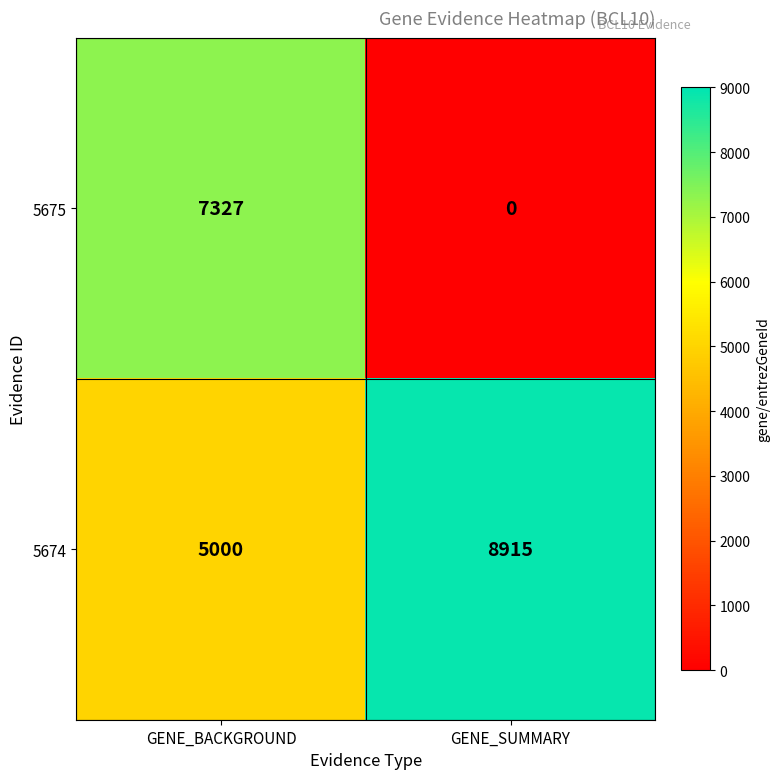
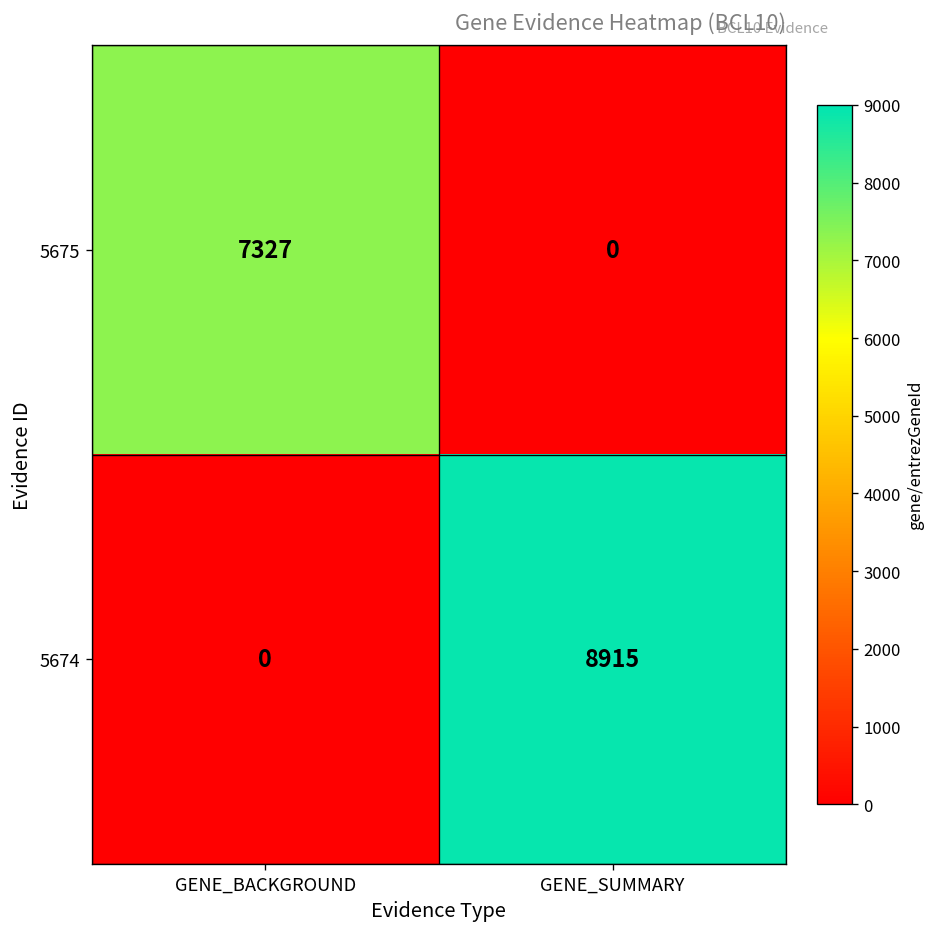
  {
    "5675": {
      "GENE_BACKGROUND": 7327,
      "GENE_SUMMARY": 0
    },
    "5674": {
-     "GENE_BACKGROUND": 5000,
+     "GENE_BACKGROUND": 0,
      "GENE_SUMMARY": 8915
    }
  }
